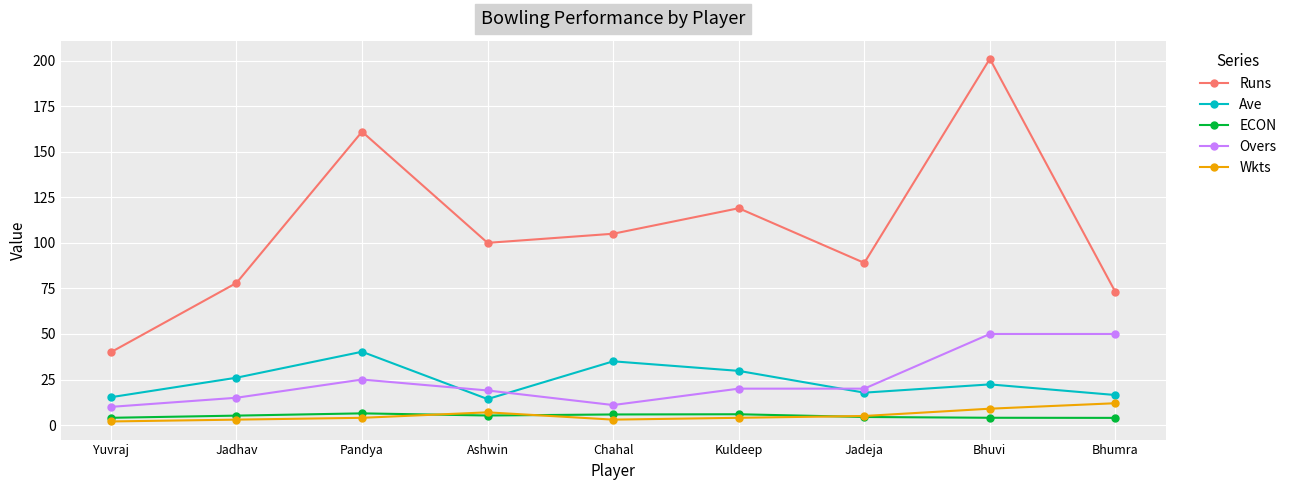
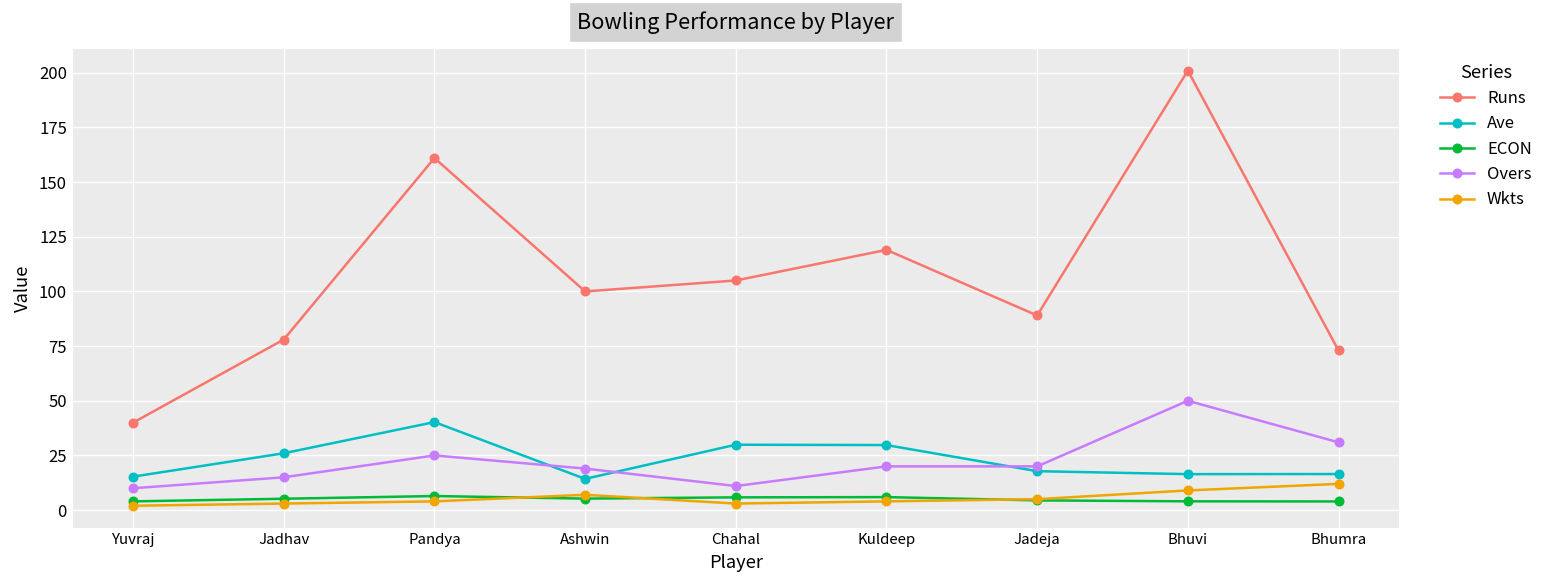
  {
    "Runs": {
      "Yuvraj": 40,
      "Jadhav": 78,
      "Pandya": 161,
      "Ashwin": 100,
      "Chahal": 105,
      "Kuldeep": 119,
      "Jadeja": 89,
      "Bhuvi": 201,
      "Bhumra": 73
    },
    "Ave": {
      "Yuvraj": 15,
      "Jadhav": 26,
      "Pandya": 40,
      "Ashwin": 14,
-     "Chahal": 35,
+     "Chahal": 30,
      "Kuldeep": 30,
      "Jadeja": 18,
-     "Bhuvi": 22,
+     "Bhuvi": 16,
      "Bhumra": 17
    },
    "ECON": {
      "Yuvraj": 4,
      "Jadhav": 5,
      "Pandya": 6,
      "Ashwin": 5,
      "Chahal": 6,
      "Kuldeep": 6,
      "Bhuvi": 4,
      "Bhumra": 4
    },
    "Overs": {
      "Yuvraj": 10,
      "Jadhav": 15,
      "Pandya": 25,
      "Ashwin": 19,
      "Chahal": 11,
      "Kuldeep": 20,
      "Jadeja": 20,
      "Bhuvi": 50,
-     "Bhumra": 50
+     "Bhumra": 31
    },
    "Wkts": {
      "Yuvraj": 2,
      "Jadhav": 3,
      "Pandya": 4,
      "Ashwin": 7,
      "Chahal": 3,
      "Kuldeep": 4,
      "Bhuvi": 9,
      "Bhumra": 12
    }
  }
